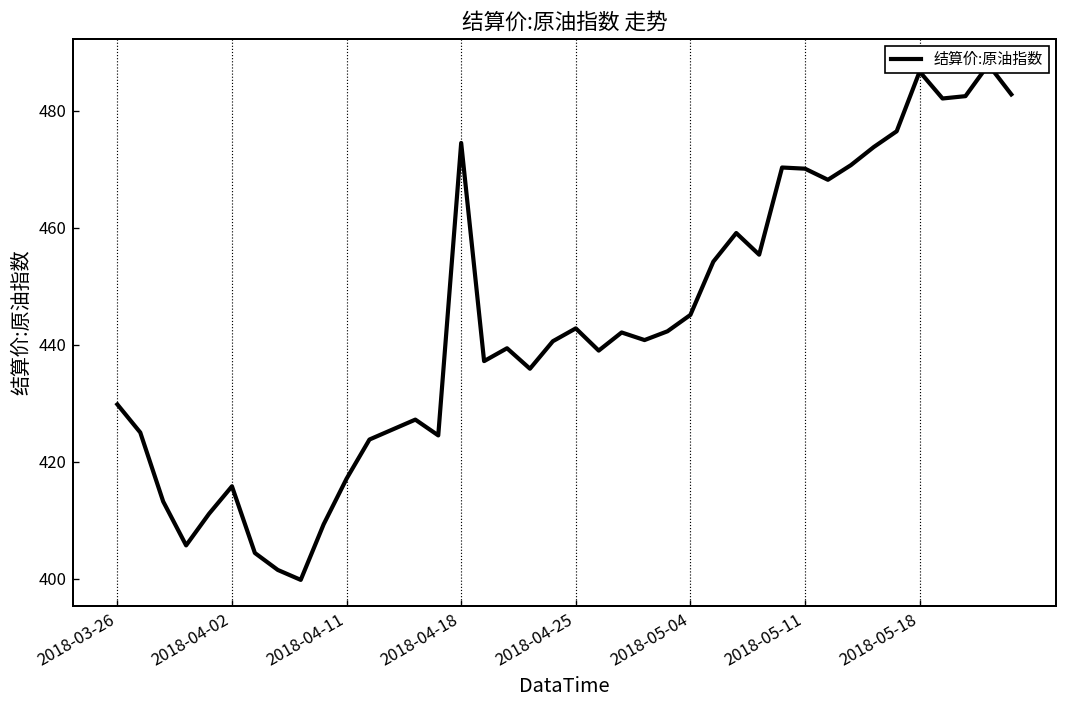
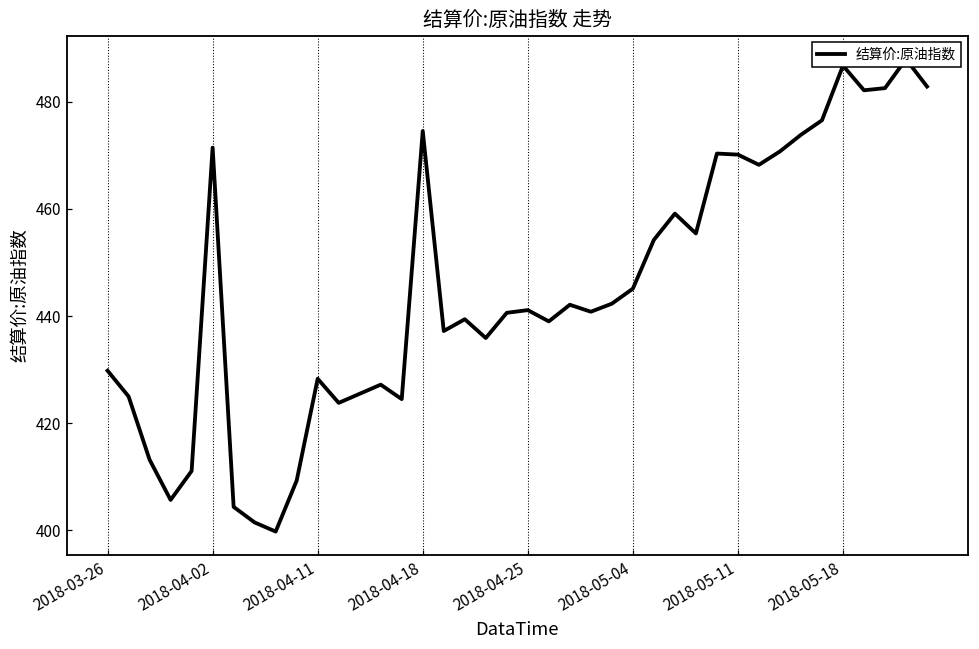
  {
    "2018-03-26": 430,
-   "2018-04-02": 416,
-   "2018-04-11": 417,
+   "2018-04-02": 471,
+   "2018-04-11": 428,
    "2018-04-18": 475,
-   "2018-04-25": 443,
+   "2018-04-25": 441,
    "2018-05-04": 445,
    "2018-05-11": 470
  }
